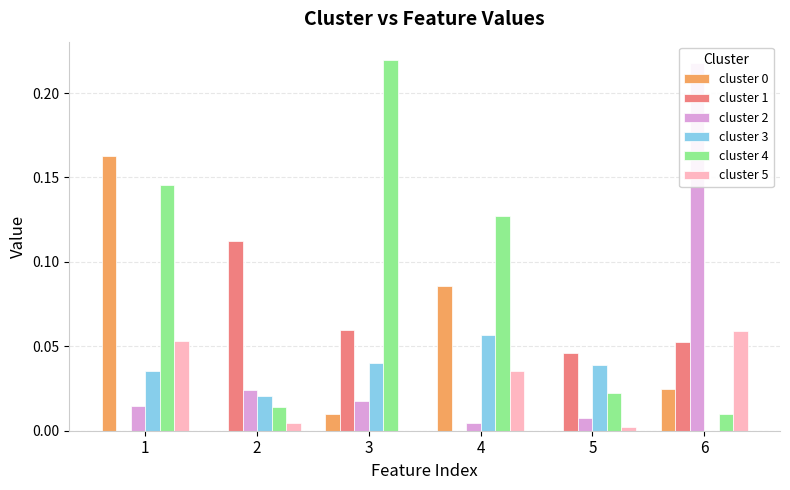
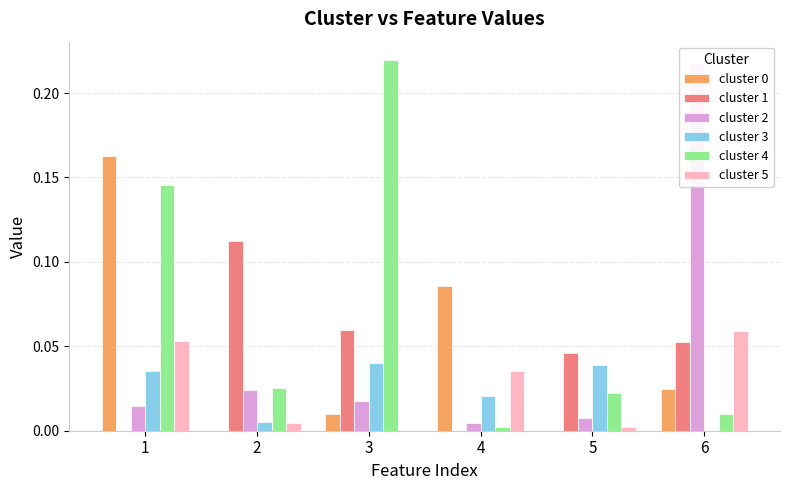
  {
    "cluster 3": {
      "1": 0.035,
-     "2": 0.021,
+     "2": 0.005,
      "3": 0.040,
-     "4": 0.057,
+     "4": 0.021,
      "5": 0.039,
      "6": 0.000
    },
    "cluster 4": {
      "1": 0.146,
-     "2": 0.014,
+     "2": 0.025,
      "3": 0.219,
-     "4": 0.127,
+     "4": 0.002,
      "5": 0.022,
      "6": 0.010
    }
  }
